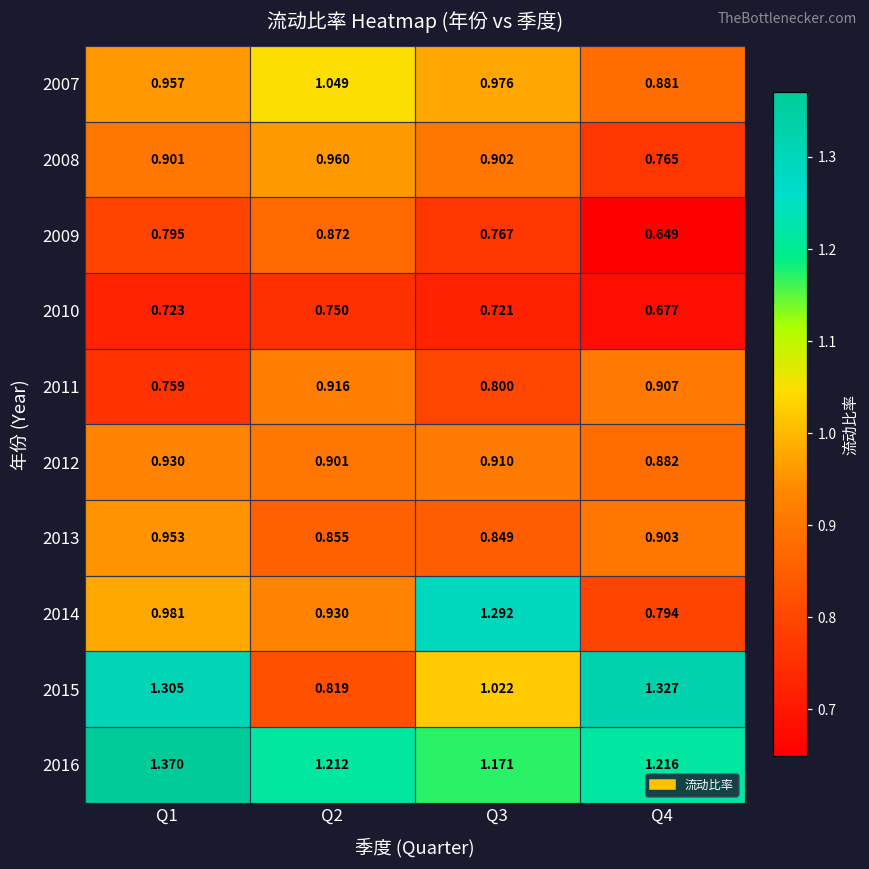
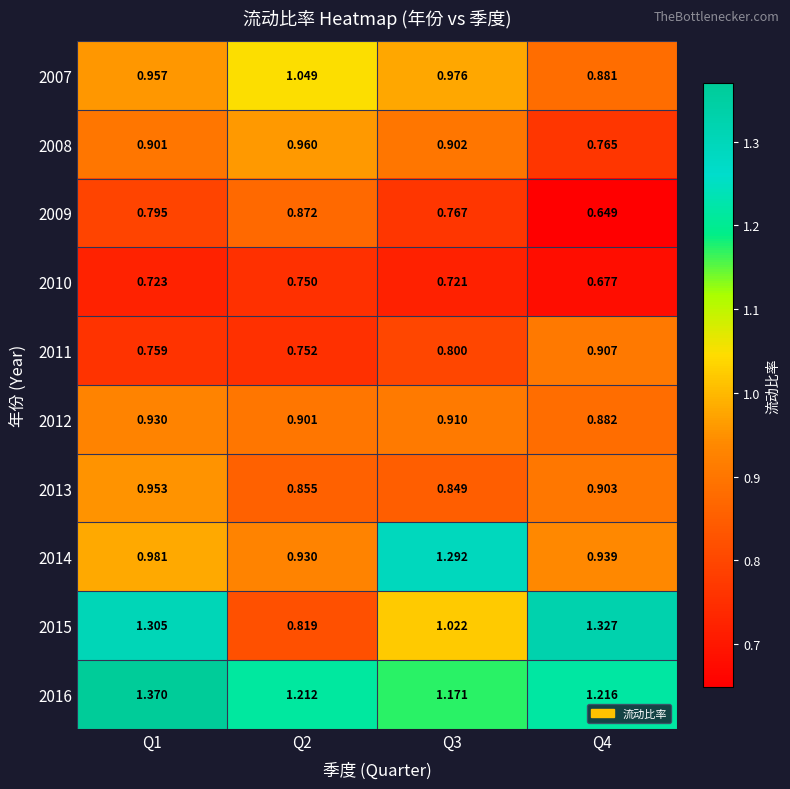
  {
    "2007": {
      "Q1": 0.957,
      "Q2": 1.049,
      "Q3": 0.976,
      "Q4": 0.881
    },
    "2008": {
      "Q1": 0.901,
      "Q2": 0.960,
      "Q3": 0.902,
      "Q4": 0.765
    },
    "2009": {
      "Q1": 0.795,
      "Q2": 0.872,
      "Q3": 0.767,
      "Q4": 0.649
    },
    "2010": {
      "Q1": 0.723,
      "Q2": 0.750,
      "Q3": 0.721,
      "Q4": 0.677
    },
    "2011": {
      "Q1": 0.759,
-     "Q2": 0.916,
+     "Q2": 0.752,
      "Q3": 0.800,
      "Q4": 0.907
    },
    "2012": {
      "Q1": 0.930,
      "Q2": 0.901,
      "Q3": 0.910,
      "Q4": 0.882
    },
    "2013": {
      "Q1": 0.953,
      "Q2": 0.855,
      "Q3": 0.849,
      "Q4": 0.903
    },
    "2014": {
      "Q1": 0.981,
      "Q2": 0.930,
      "Q3": 1.292,
-     "Q4": 0.794
+     "Q4": 0.939
    },
    "2015": {
      "Q1": 1.305,
      "Q2": 0.819,
      "Q3": 1.022,
      "Q4": 1.327
    },
    "2016": {
      "Q1": 1.370,
      "Q2": 1.212,
      "Q3": 1.171,
      "Q4": 1.216
    }
  }
